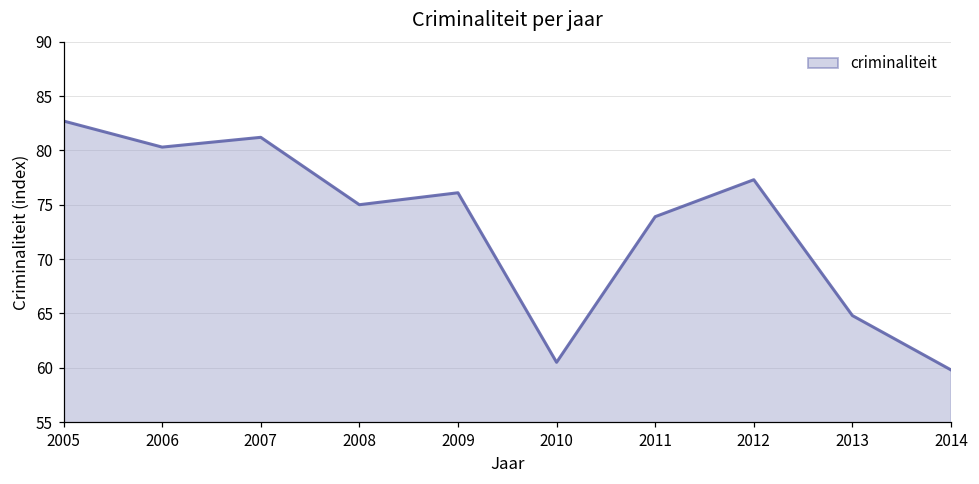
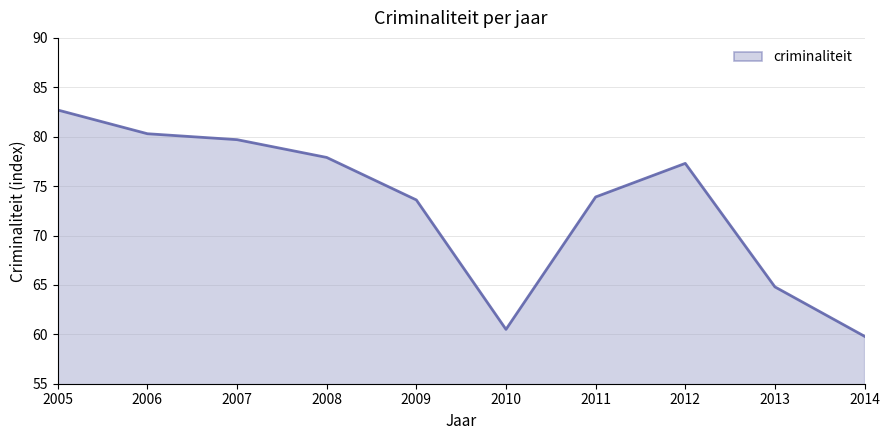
  {
    "2005": 83,
    "2006": 80,
-   "2007": 81,
-   "2008": 75,
-   "2009": 76,
+   "2007": 80,
+   "2008": 78,
+   "2009": 74,
    "2010": 61,
    "2011": 74,
    "2012": 77,
    "2013": 65,
    "2014": 60
  }
